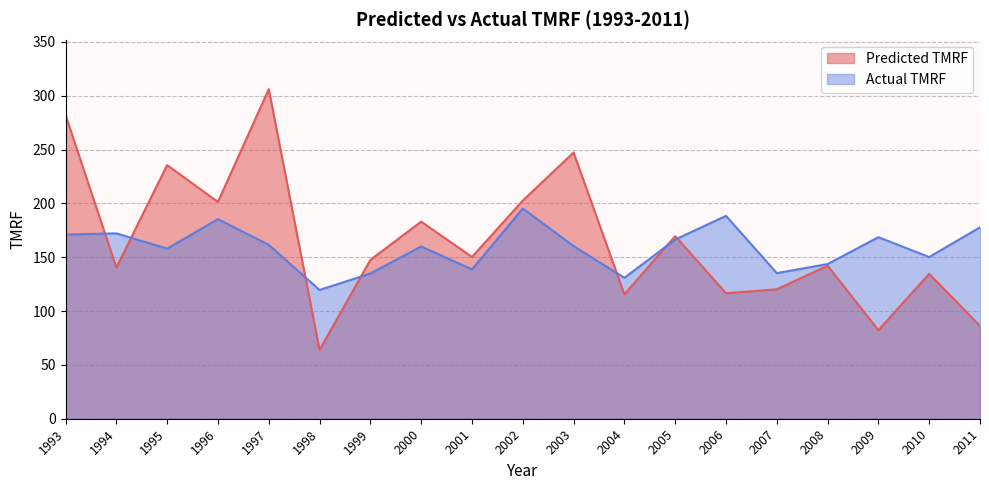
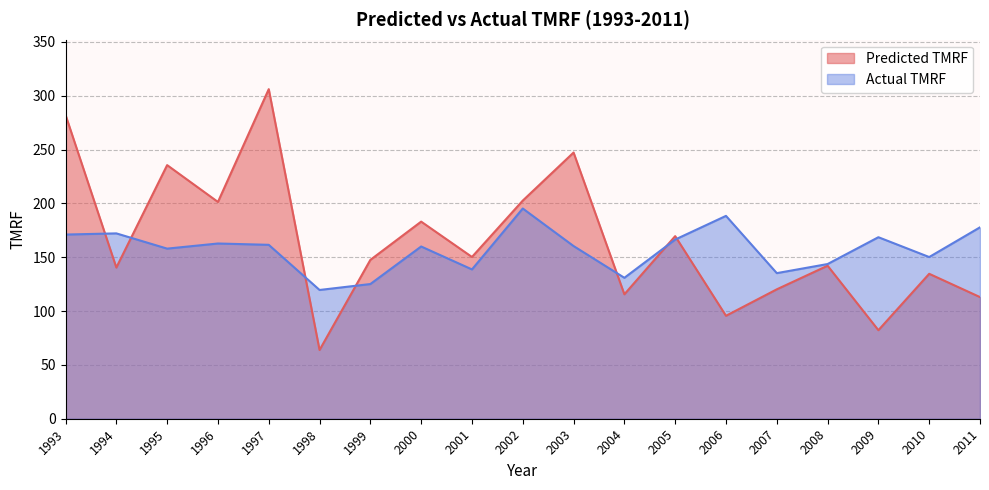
  {
    "Predicted TMRF": {
      "1993": 282,
      "1994": 140,
      "1995": 236,
      "1996": 201,
      "1997": 306,
      "1998": 64,
      "1999": 148,
      "2000": 183,
      "2001": 150,
      "2002": 203,
      "2003": 247,
      "2004": 116,
      "2005": 170,
-     "2006": 117,
+     "2006": 96,
      "2007": 120,
      "2009": 82,
      "2010": 135,
-     "2011": 86
+     "2011": 113
    },
    "Actual TMRF": {
      "1993": 171,
      "1994": 172,
      "1995": 158,
-     "1996": 185,
+     "1996": 163,
      "1997": 162,
      "1998": 120,
-     "1999": 135,
+     "1999": 125,
      "2000": 160,
      "2001": 139,
      "2002": 195,
      "2003": 160,
      "2004": 131,
      "2005": 166,
      "2006": 188,
      "2007": 135,
      "2009": 169,
      "2010": 150,
      "2011": 178
    }
  }
